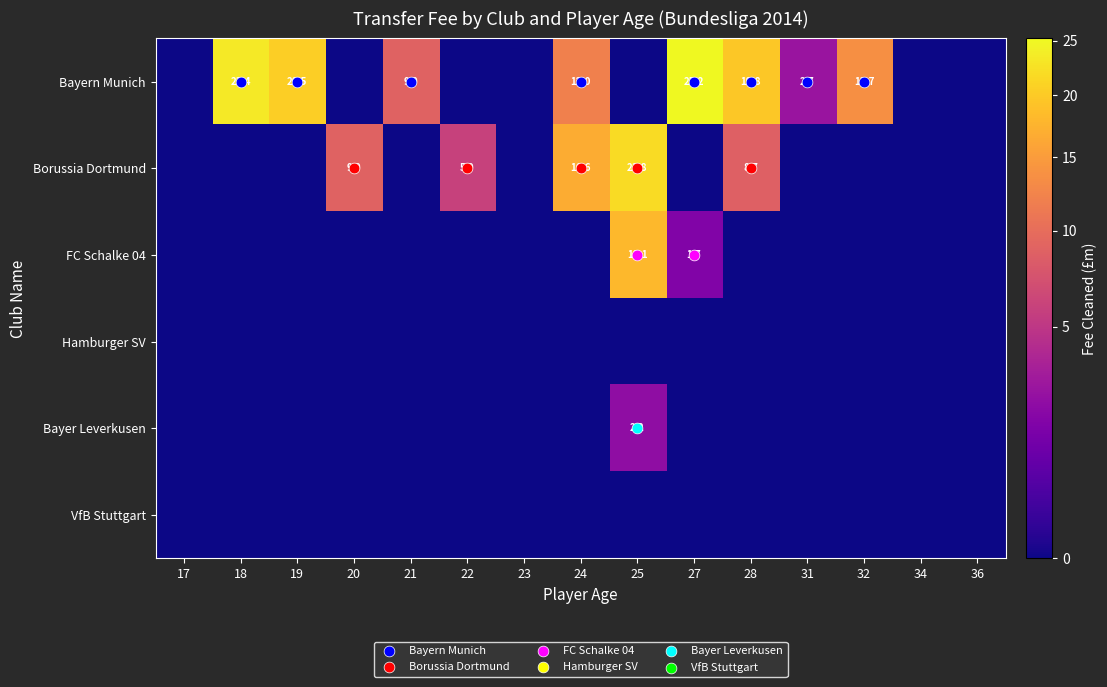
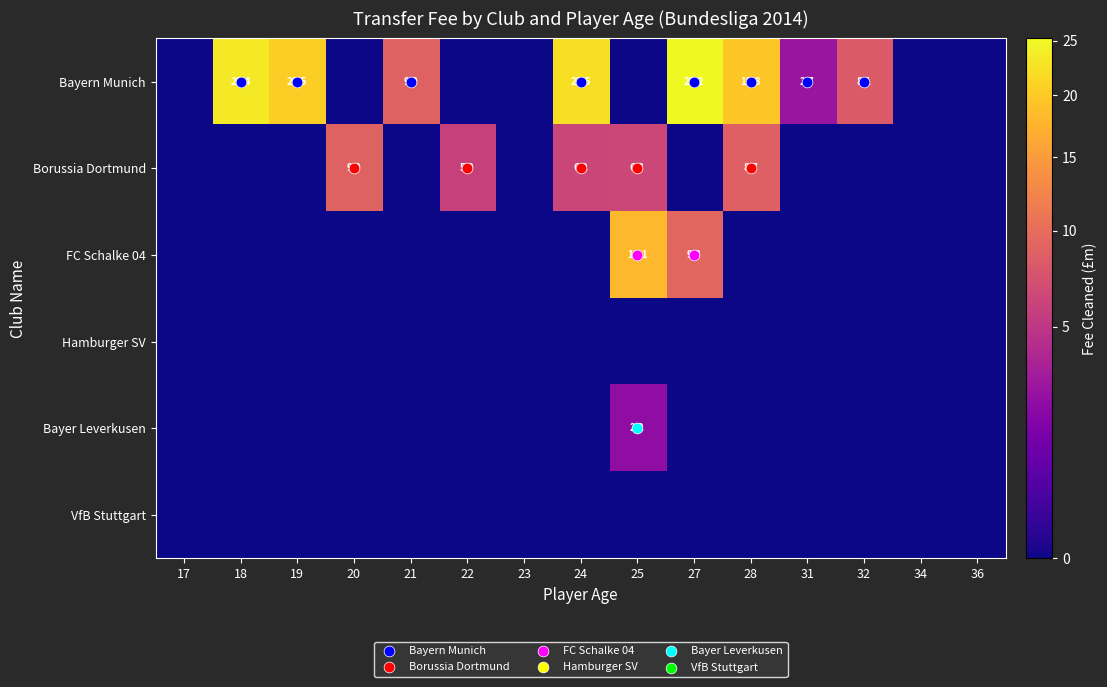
  {
    "Bayern Munich": {
-     "24": 12.0,
-     "32": 13.7
+     "24": 22.5,
+     "32": 8.1
    },
    "Borussia Dortmund": {
-     "24": 16.6,
-     "25": 21.8
+     "24": 6.2,
+     "25": 6.3
    },
    "FC Schalke 04": {
-     "27": 1.7
+     "27": 9.3
    }
  }
